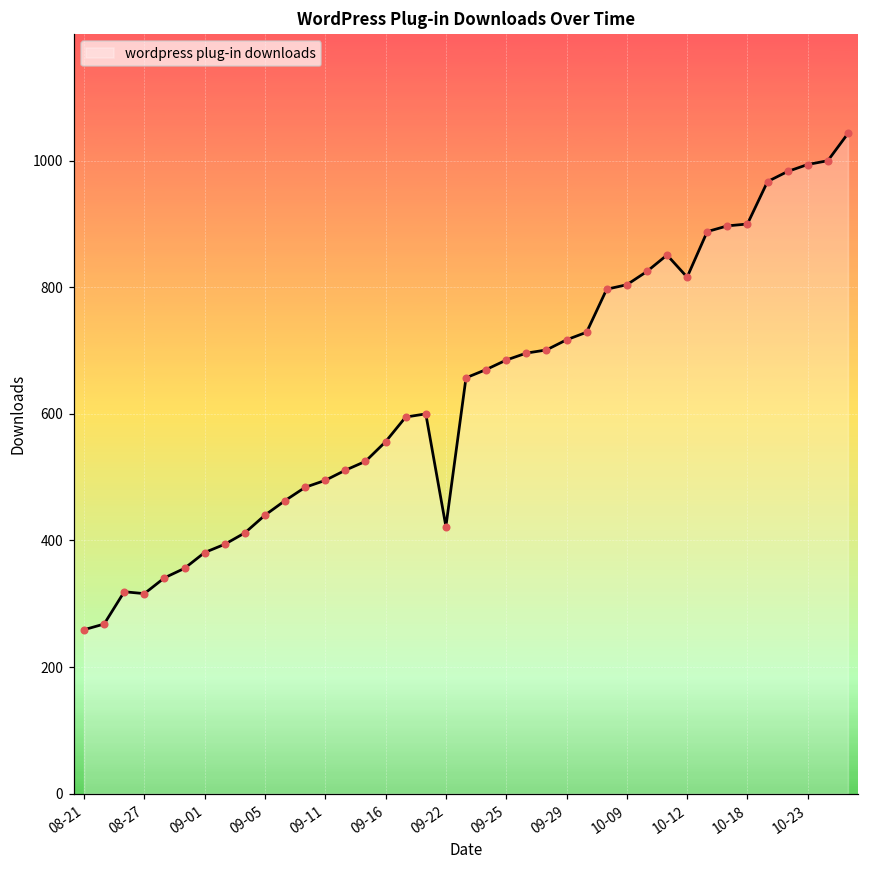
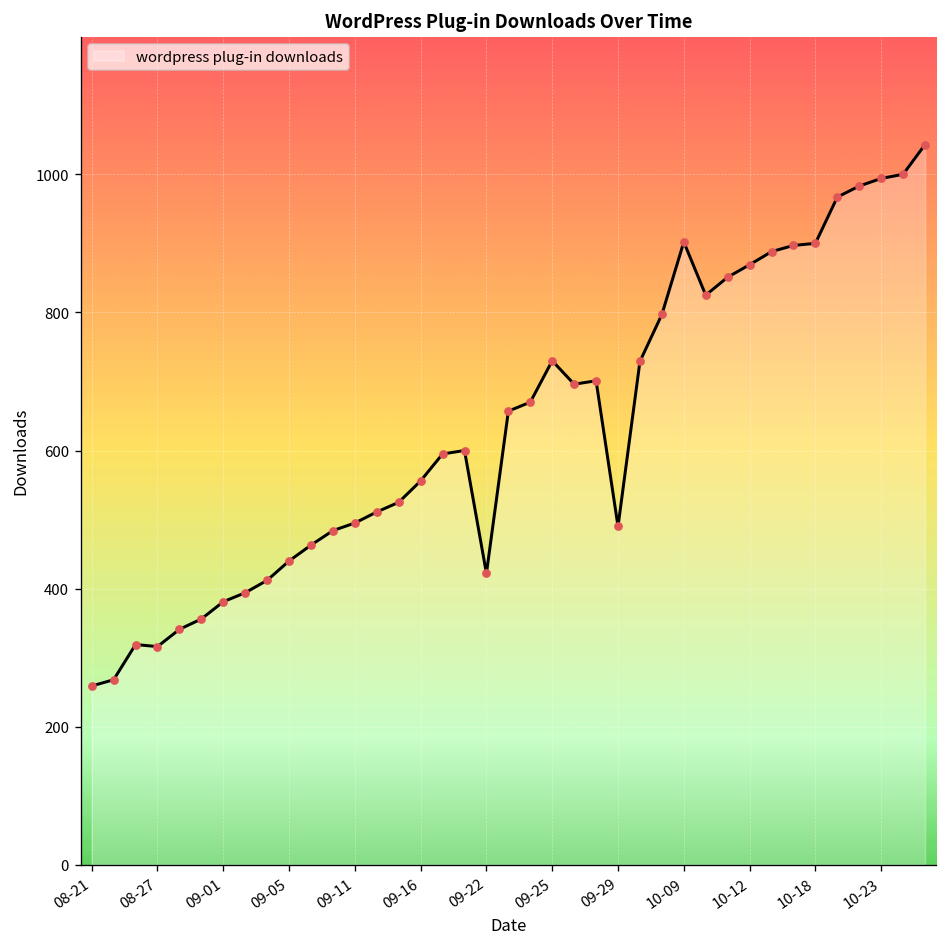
  {
    "08-21": 260,
    "08-27": 320,
    "09-01": 380,
    "09-05": 440,
    "09-11": 500,
    "09-16": 560,
    "09-22": 420,
-   "09-25": 690,
-   "09-29": 720,
-   "10-09": 800,
-   "10-12": 820,
+   "09-25": 730,
+   "09-29": 490,
+   "10-09": 900,
+   "10-12": 870,
    "10-18": 900,
    "10-23": 990
  }
